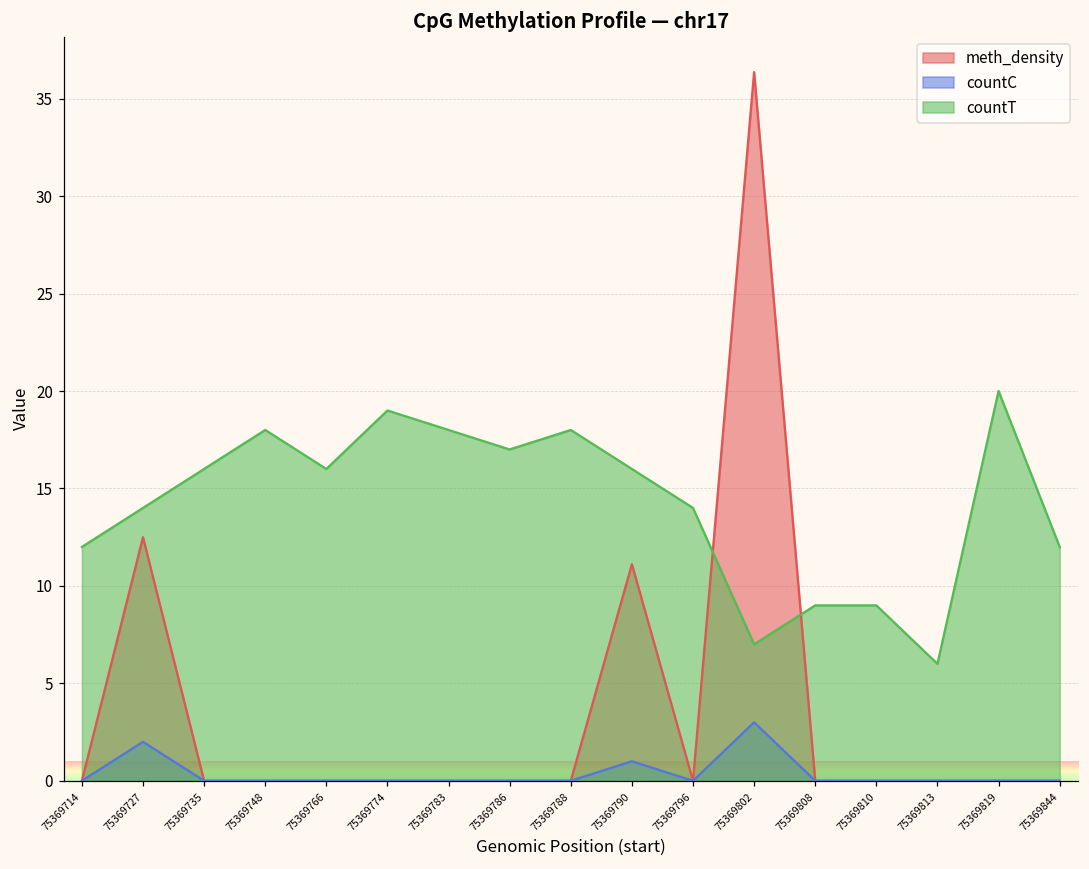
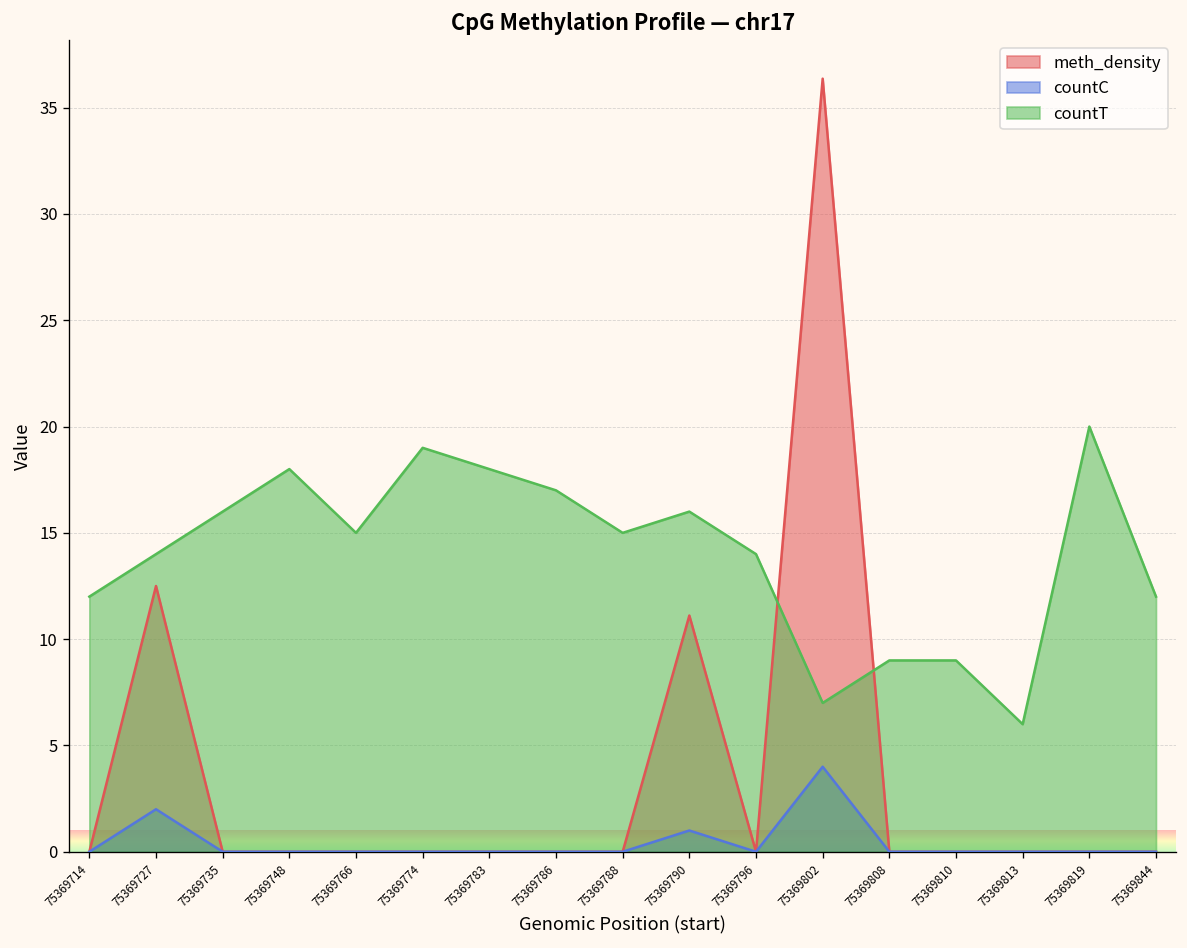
  {
    "meth_density": {
      "75369727": 12.5,
      "75369790": 11,
      "75369802": 36.4
    },
    "countC": {
      "75369727": 2,
      "75369790": 1,
-     "75369802": 3
+     "75369802": 4
    },
    "countT": {
      "75369714": 12,
      "75369727": 14,
      "75369735": 16,
      "75369748": 18,
-     "75369766": 16,
+     "75369766": 15,
      "75369774": 19,
      "75369783": 18,
      "75369786": 17,
-     "75369788": 18,
+     "75369788": 15,
      "75369790": 16,
      "75369796": 14,
      "75369802": 7,
      "75369808": 9,
      "75369810": 9,
      "75369813": 6,
      "75369819": 20,
      "75369844": 12
    }
  }
